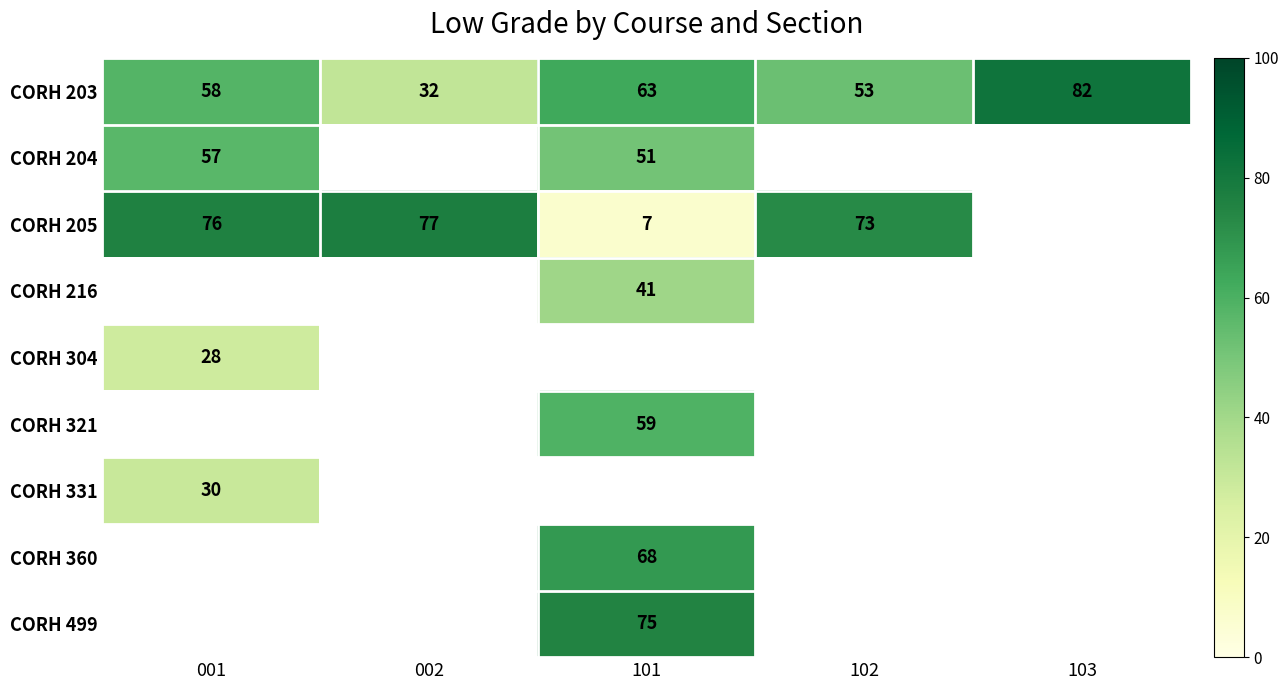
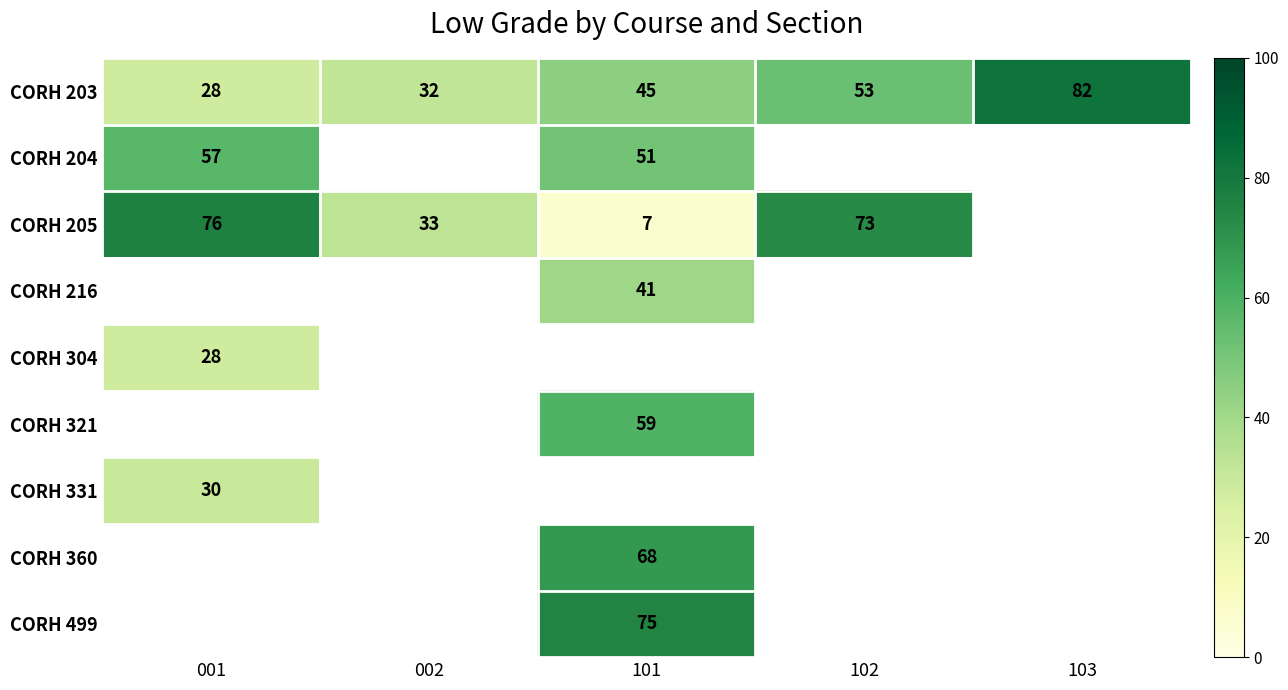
  {
    "CORH 203": {
-     "001": 58,
+     "001": 28,
      "002": 32,
-     "101": 63,
+     "101": 45,
      "102": 53,
      "103": 82
    },
    "CORH 204": {
      "001": 57,
      "101": 51
    },
    "CORH 205": {
      "001": 76,
-     "002": 77,
+     "002": 33,
      "101": 7,
      "102": 73
    },
    "CORH 216": {
      "101": 41
    },
    "CORH 304": {
      "001": 28
    },
    "CORH 321": {
      "101": 59
    },
    "CORH 331": {
      "001": 30
    },
    "CORH 360": {
      "101": 68
    },
    "CORH 499": {
      "101": 75
    }
  }
